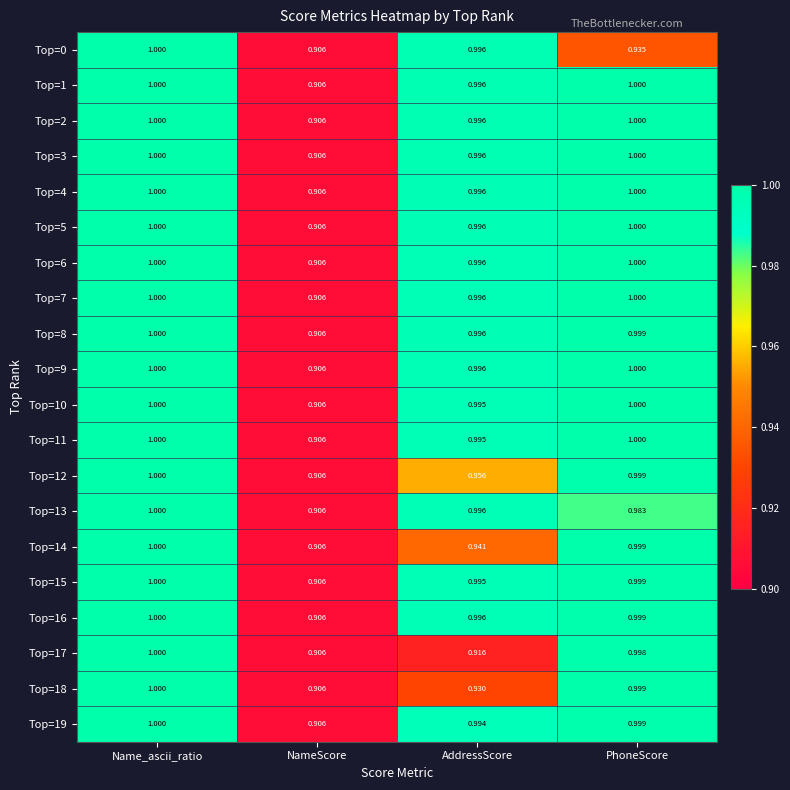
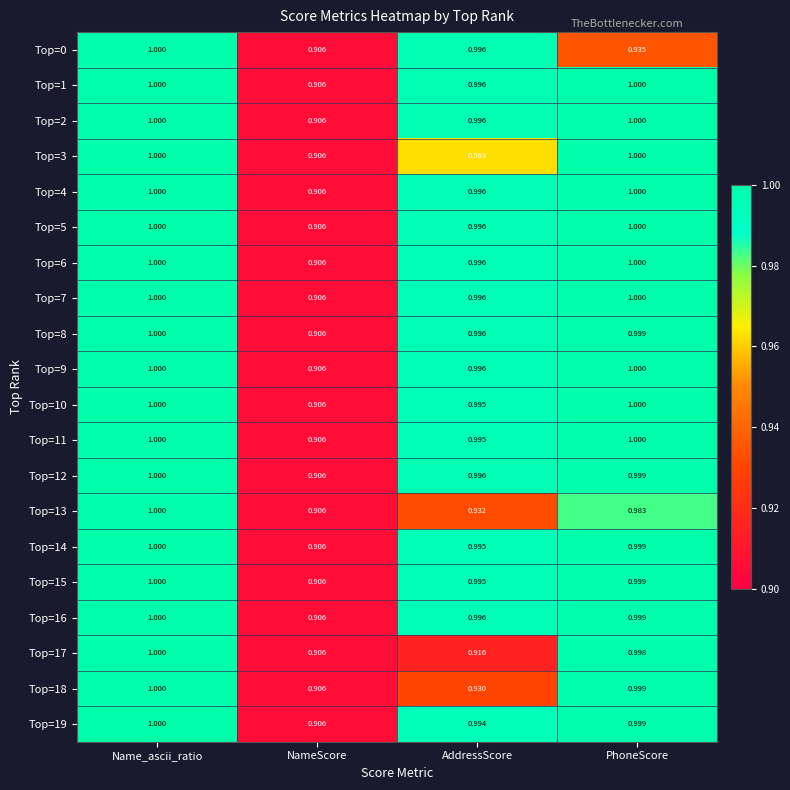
  {
    "Top=0": {
      "Name_ascii_ratio": 1.000,
      "NameScore": 0.906,
      "AddressScore": 0.996,
      "PhoneScore": 0.935
    },
    "Top=1": {
      "Name_ascii_ratio": 1.000,
      "NameScore": 0.906,
      "AddressScore": 0.996,
      "PhoneScore": 1.000
    },
    "Top=2": {
      "Name_ascii_ratio": 1.000,
      "NameScore": 0.906,
      "AddressScore": 0.996,
      "PhoneScore": 1.000
    },
    "Top=3": {
      "Name_ascii_ratio": 1.000,
      "NameScore": 0.906,
-     "AddressScore": 0.996,
+     "AddressScore": 0.963,
      "PhoneScore": 1.000
    },
    "Top=4": {
      "Name_ascii_ratio": 1.000,
      "NameScore": 0.906,
      "AddressScore": 0.996,
      "PhoneScore": 1.000
    },
    "Top=5": {
      "Name_ascii_ratio": 1.000,
      "NameScore": 0.906,
      "AddressScore": 0.996,
      "PhoneScore": 1.000
    },
    "Top=6": {
      "Name_ascii_ratio": 1.000,
      "NameScore": 0.906,
      "AddressScore": 0.996,
      "PhoneScore": 1.000
    },
    "Top=7": {
      "Name_ascii_ratio": 1.000,
      "NameScore": 0.906,
      "AddressScore": 0.996,
      "PhoneScore": 1.000
    },
    "Top=8": {
      "Name_ascii_ratio": 1.000,
      "NameScore": 0.906,
      "AddressScore": 0.996,
      "PhoneScore": 0.999
    },
    "Top=9": {
      "Name_ascii_ratio": 1.000,
      "NameScore": 0.906,
      "AddressScore": 0.996,
      "PhoneScore": 1.000
    },
    "Top=10": {
      "Name_ascii_ratio": 1.000,
      "NameScore": 0.906,
      "AddressScore": 0.995,
      "PhoneScore": 1.000
    },
    "Top=11": {
      "Name_ascii_ratio": 1.000,
      "NameScore": 0.906,
      "AddressScore": 0.995,
      "PhoneScore": 1.000
    },
    "Top=12": {
      "Name_ascii_ratio": 1.000,
      "NameScore": 0.906,
-     "AddressScore": 0.956,
+     "AddressScore": 0.996,
      "PhoneScore": 0.999
    },
    "Top=13": {
      "Name_ascii_ratio": 1.000,
      "NameScore": 0.906,
-     "AddressScore": 0.996,
+     "AddressScore": 0.932,
      "PhoneScore": 0.983
    },
    "Top=14": {
      "Name_ascii_ratio": 1.000,
      "NameScore": 0.906,
-     "AddressScore": 0.941,
+     "AddressScore": 0.995,
      "PhoneScore": 0.999
    },
    "Top=15": {
      "Name_ascii_ratio": 1.000,
      "NameScore": 0.906,
      "AddressScore": 0.995,
      "PhoneScore": 0.999
    },
    "Top=16": {
      "Name_ascii_ratio": 1.000,
      "NameScore": 0.906,
      "AddressScore": 0.996,
      "PhoneScore": 0.999
    },
    "Top=17": {
      "Name_ascii_ratio": 1.000,
      "NameScore": 0.906,
      "AddressScore": 0.916,
      "PhoneScore": 0.998
    },
    "Top=18": {
      "Name_ascii_ratio": 1.000,
      "NameScore": 0.906,
      "AddressScore": 0.930,
      "PhoneScore": 0.999
    },
    "Top=19": {
      "Name_ascii_ratio": 1.000,
      "NameScore": 0.906,
      "AddressScore": 0.994,
      "PhoneScore": 0.999
    }
  }
